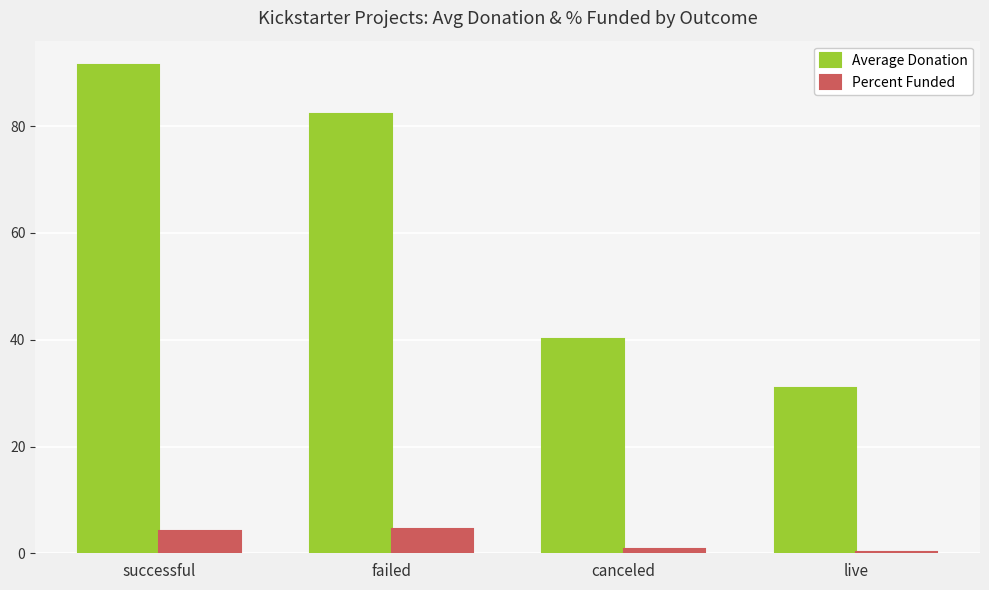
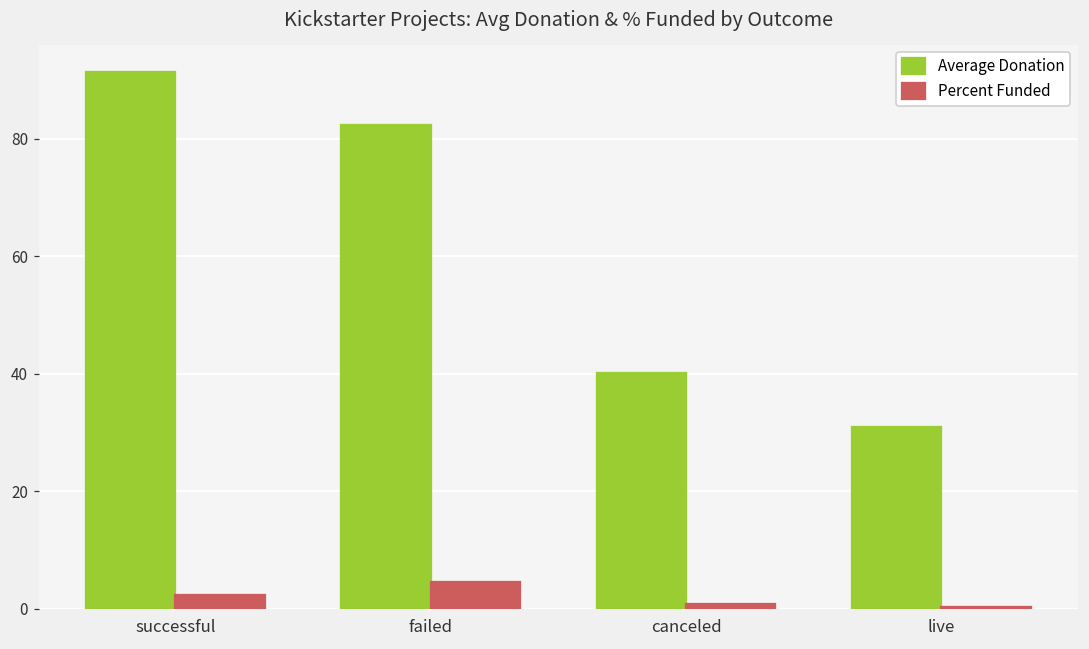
  {
    "Average Donation": {
      "successful": 91,
      "failed": 82,
      "canceled": 40,
      "live": 31
    },
    "Percent Funded": {
-     "successful": 4,
+     "successful": 2,
      "failed": 5,
      "canceled": 1
    }
  }
